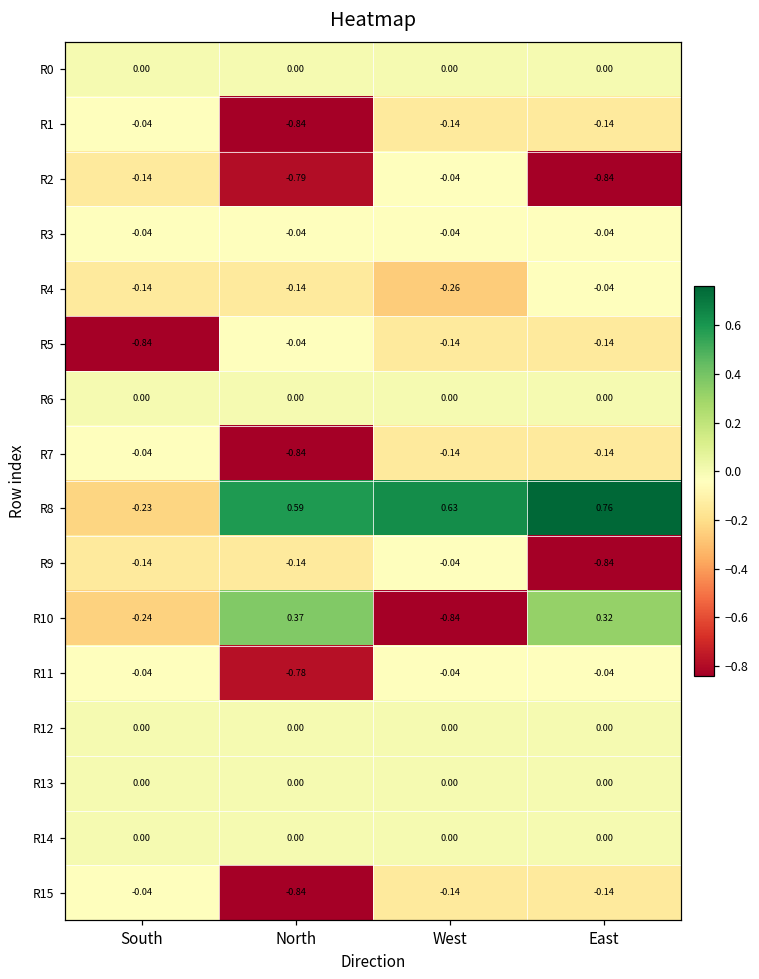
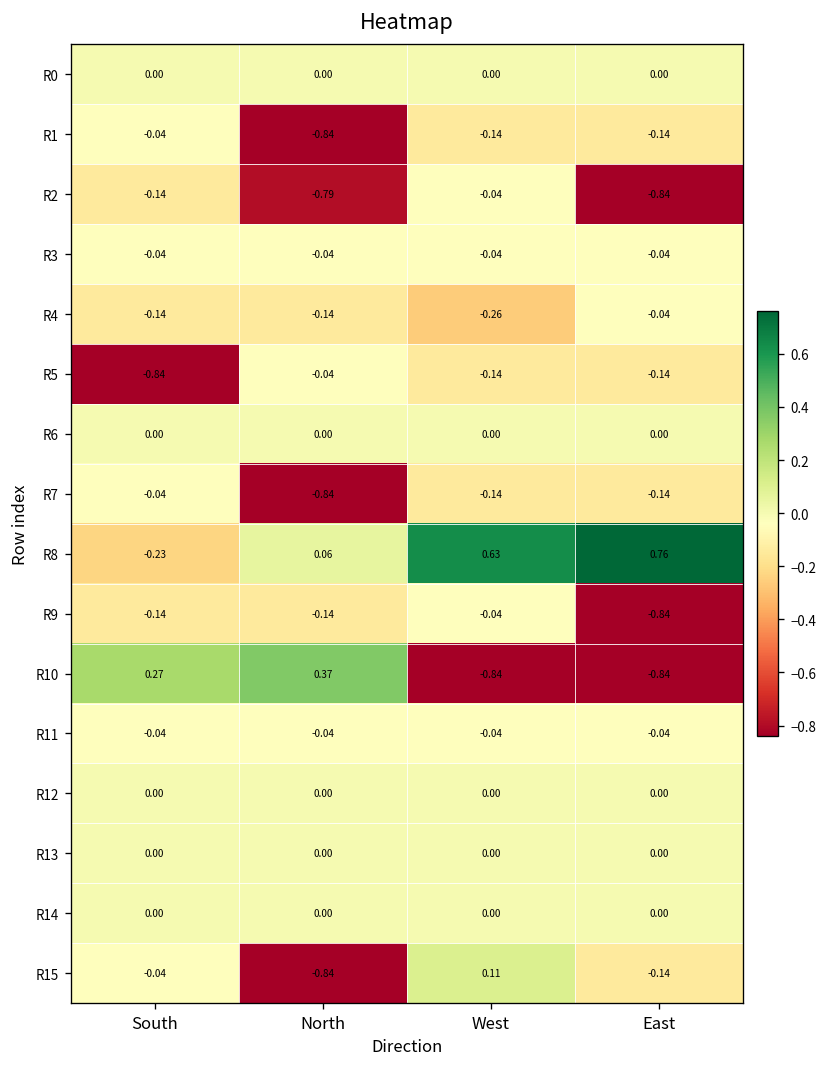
  {
    "R0": {
      "South": 0.00,
      "North": 0.00,
      "West": 0.00,
      "East": 0.00
    },
    "R1": {
      "South": -0.04,
      "North": -0.84,
      "West": -0.14,
      "East": -0.14
    },
    "R2": {
      "South": -0.14,
      "North": -0.79,
      "West": -0.04,
      "East": -0.84
    },
    "R3": {
      "South": -0.04,
      "North": -0.04,
      "West": -0.04,
      "East": -0.04
    },
    "R4": {
      "South": -0.14,
      "North": -0.14,
      "West": -0.26,
      "East": -0.04
    },
    "R5": {
      "South": -0.84,
      "North": -0.04,
      "West": -0.14,
      "East": -0.14
    },
    "R6": {
      "South": 0.00,
      "North": 0.00,
      "West": 0.00,
      "East": 0.00
    },
    "R7": {
      "South": -0.04,
      "North": -0.84,
      "West": -0.14,
      "East": -0.14
    },
    "R8": {
      "South": -0.23,
-     "North": 0.59,
+     "North": 0.06,
      "West": 0.63,
      "East": 0.76
    },
    "R9": {
      "South": -0.14,
      "North": -0.14,
      "West": -0.04,
      "East": -0.84
    },
    "R10": {
-     "South": -0.24,
+     "South": 0.27,
      "North": 0.37,
      "West": -0.84,
-     "East": 0.32
+     "East": -0.84
    },
    "R11": {
      "South": -0.04,
-     "North": -0.78,
+     "North": -0.04,
      "West": -0.04,
      "East": -0.04
    },
    "R12": {
      "South": 0.00,
      "North": 0.00,
      "West": 0.00,
      "East": 0.00
    },
    "R13": {
      "South": 0.00,
      "North": 0.00,
      "West": 0.00,
      "East": 0.00
    },
    "R14": {
      "South": 0.00,
      "North": 0.00,
      "West": 0.00,
      "East": 0.00
    },
    "R15": {
      "South": -0.04,
      "North": -0.84,
-     "West": -0.14,
+     "West": 0.11,
      "East": -0.14
    }
  }
